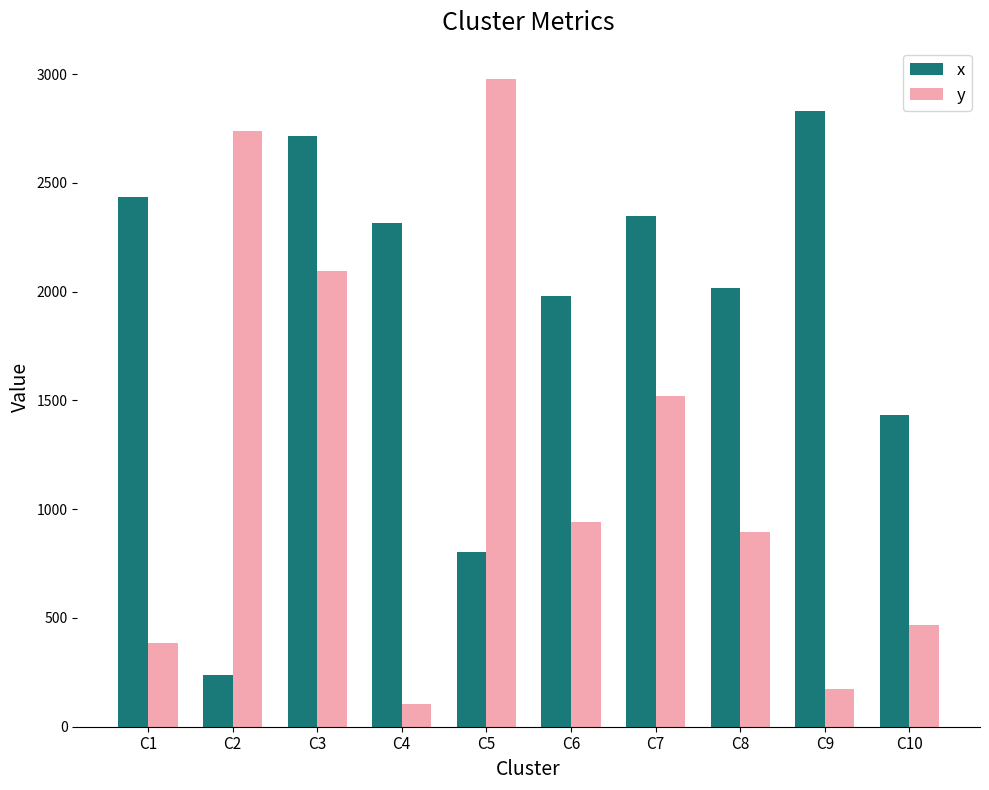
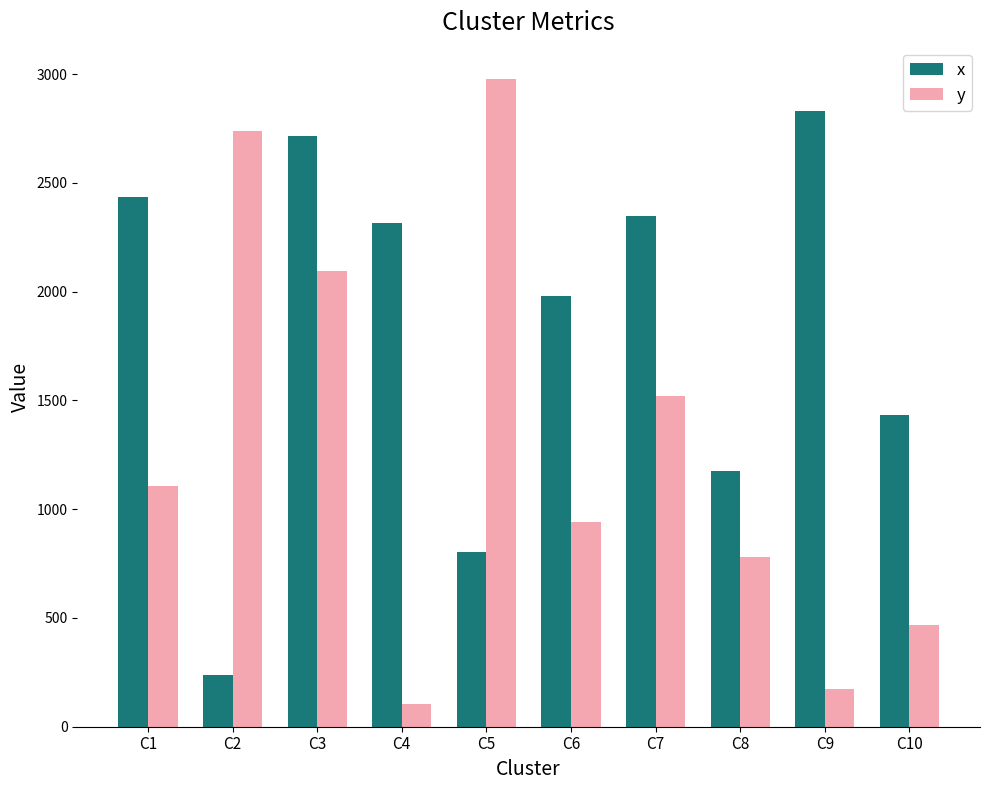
  {
    "x": {
      "C1": 2430,
      "C2": 240,
      "C3": 2710,
      "C4": 2310,
      "C5": 800,
      "C6": 1980,
      "C7": 2350,
-     "C8": 2020,
+     "C8": 1180,
      "C9": 2830,
      "C10": 1430
    },
    "y": {
-     "C1": 380,
+     "C1": 1110,
      "C2": 2740,
      "C3": 2090,
      "C4": 100,
      "C5": 2980,
      "C6": 940,
      "C7": 1520,
-     "C8": 890,
+     "C8": 780,
      "C9": 170,
      "C10": 470
    }
  }
